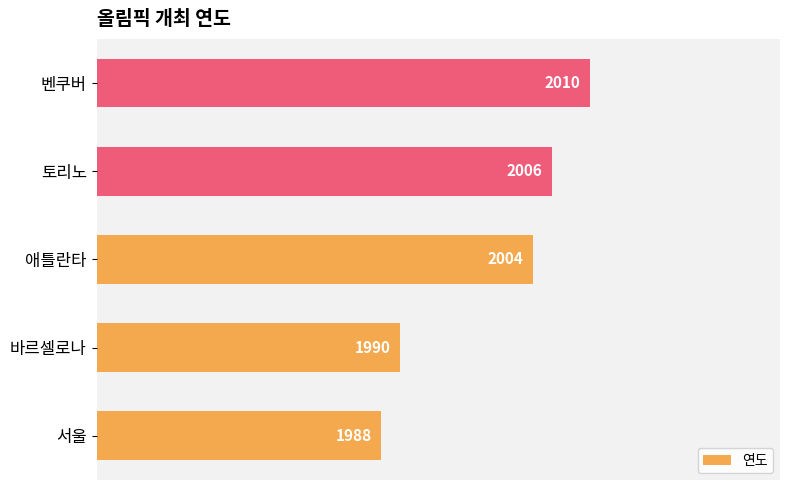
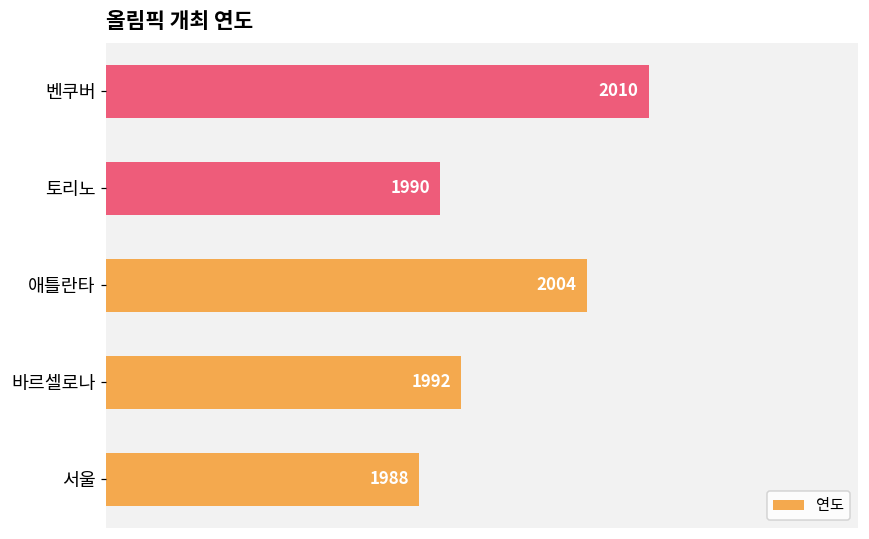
  {
    "벤쿠버": 2010,
-   "토리노": 2006,
+   "토리노": 1990,
    "애틀란타": 2004,
-   "바르셀로나": 1990,
+   "바르셀로나": 1992,
    "서울": 1988
  }
